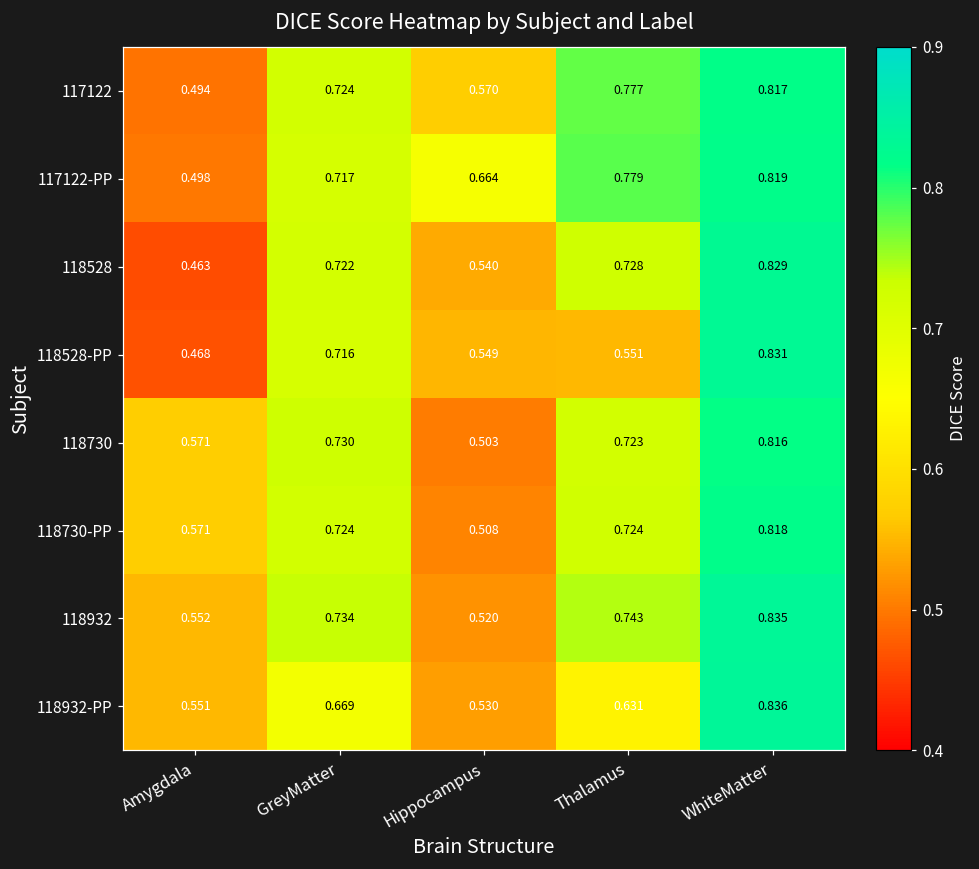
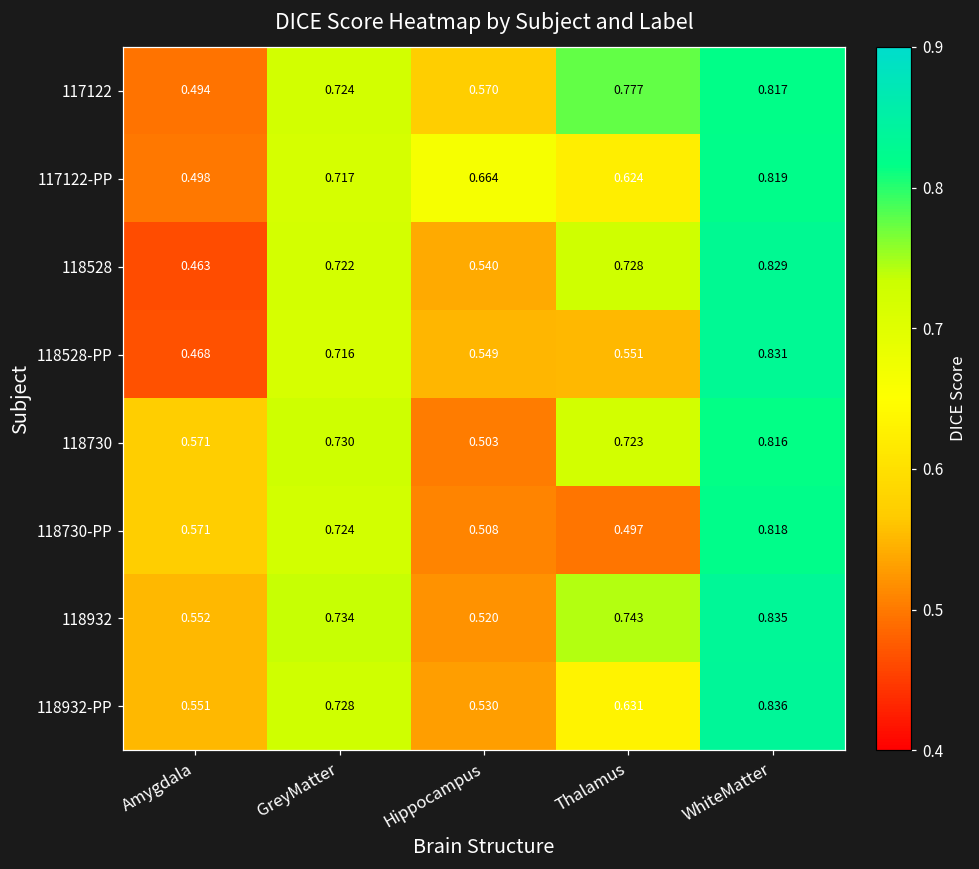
  {
    "117122": {
      "Amygdala": 0.494,
      "GreyMatter": 0.724,
      "Hippocampus": 0.570,
      "Thalamus": 0.777,
      "WhiteMatter": 0.817
    },
    "117122-PP": {
      "Amygdala": 0.498,
      "GreyMatter": 0.717,
      "Hippocampus": 0.664,
-     "Thalamus": 0.779,
+     "Thalamus": 0.624,
      "WhiteMatter": 0.819
    },
    "118528": {
      "Amygdala": 0.463,
      "GreyMatter": 0.722,
      "Hippocampus": 0.540,
      "Thalamus": 0.728,
      "WhiteMatter": 0.829
    },
    "118528-PP": {
      "Amygdala": 0.468,
      "GreyMatter": 0.716,
      "Hippocampus": 0.549,
      "Thalamus": 0.551,
      "WhiteMatter": 0.831
    },
    "118730": {
      "Amygdala": 0.571,
      "GreyMatter": 0.730,
      "Hippocampus": 0.503,
      "Thalamus": 0.723,
      "WhiteMatter": 0.816
    },
    "118730-PP": {
      "Amygdala": 0.571,
      "GreyMatter": 0.724,
      "Hippocampus": 0.508,
-     "Thalamus": 0.724,
+     "Thalamus": 0.497,
      "WhiteMatter": 0.818
    },
    "118932": {
      "Amygdala": 0.552,
      "GreyMatter": 0.734,
      "Hippocampus": 0.520,
      "Thalamus": 0.743,
      "WhiteMatter": 0.835
    },
    "118932-PP": {
      "Amygdala": 0.551,
-     "GreyMatter": 0.669,
+     "GreyMatter": 0.728,
      "Hippocampus": 0.530,
      "Thalamus": 0.631,
      "WhiteMatter": 0.836
    }
  }
